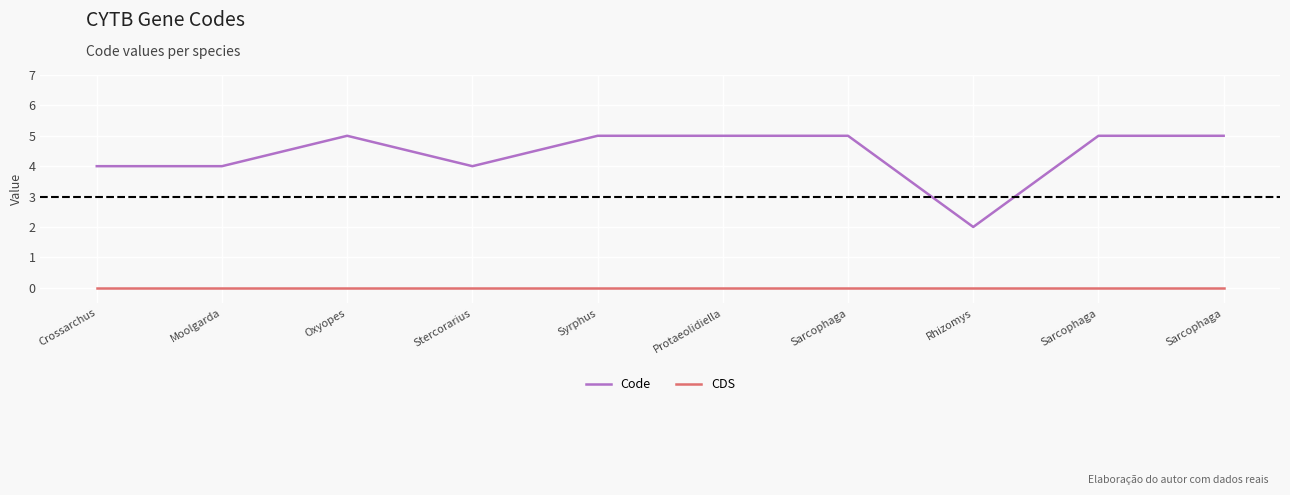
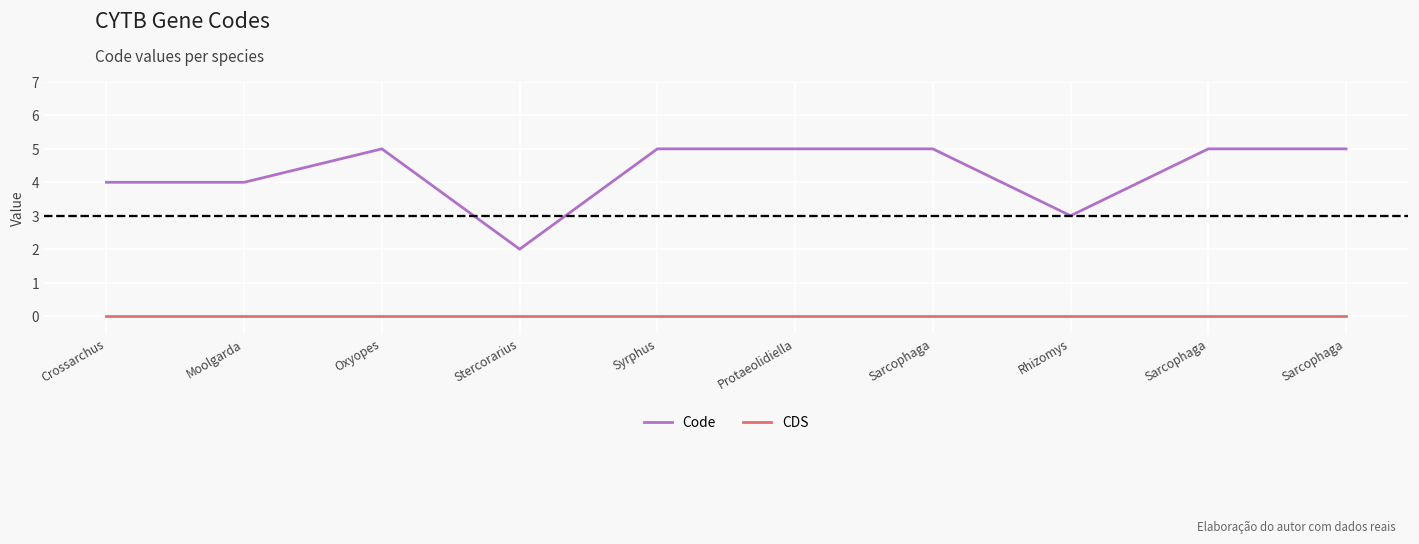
  {
    "Code": {
      "Crossarchus": 4,
      "Moolgarda": 4,
      "Oxyopes": 5,
-     "Stercorarius": 4,
+     "Stercorarius": 2,
      "Syrphus": 5,
      "Protaeolidiella": 5,
-     "Rhizomys": 2
+     "Rhizomys": 3
    },
    "CDS": {
      "Crossarchus": 0,
      "Moolgarda": 0,
      "Oxyopes": 0,
      "Stercorarius": 0,
      "Syrphus": 0,
      "Protaeolidiella": 0,
      "Rhizomys": 0
    }
  }
